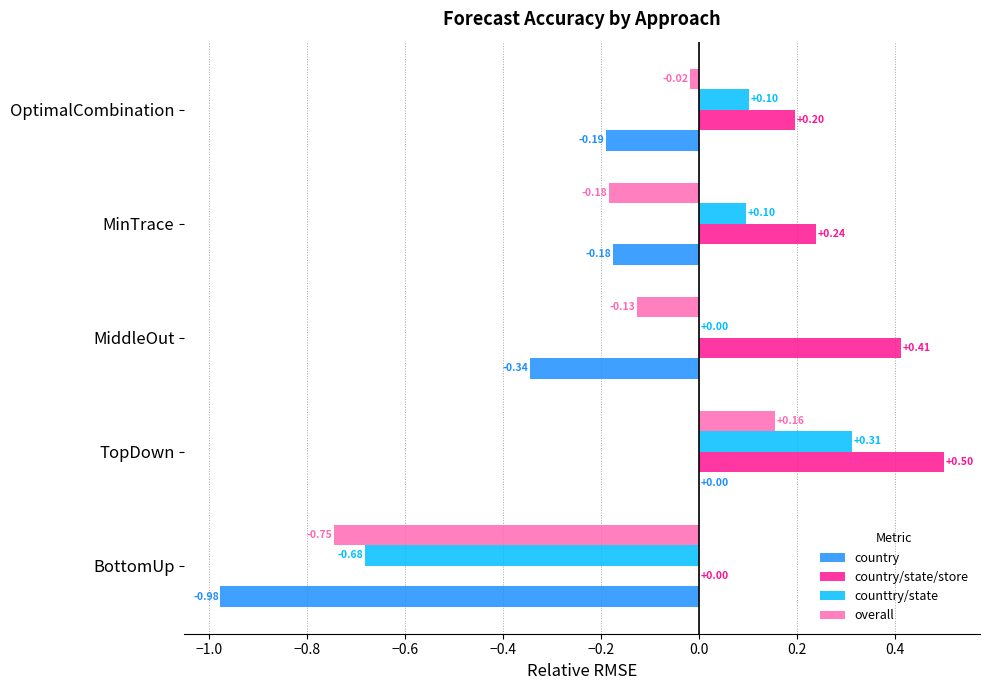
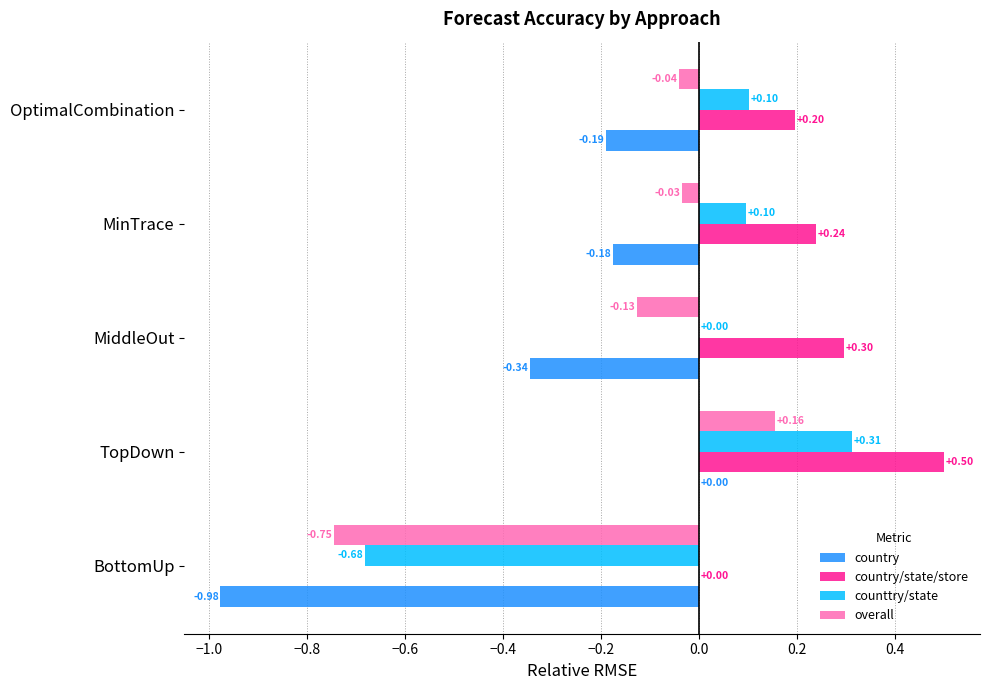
  {
    "country/state/store": {
      "OptimalCombination": "+0.20",
      "MinTrace": "+0.24",
-     "MiddleOut": "+0.41",
+     "MiddleOut": "+0.30",
      "TopDown": "+0.50",
      "BottomUp": "+0.00"
    },
    "overall": {
-     "OptimalCombination": "-0.02",
-     "MinTrace": "-0.18",
+     "OptimalCombination": "-0.04",
+     "MinTrace": "-0.03",
      "MiddleOut": "-0.13",
      "TopDown": "+0.16",
      "BottomUp": "-0.75"
    }
  }
